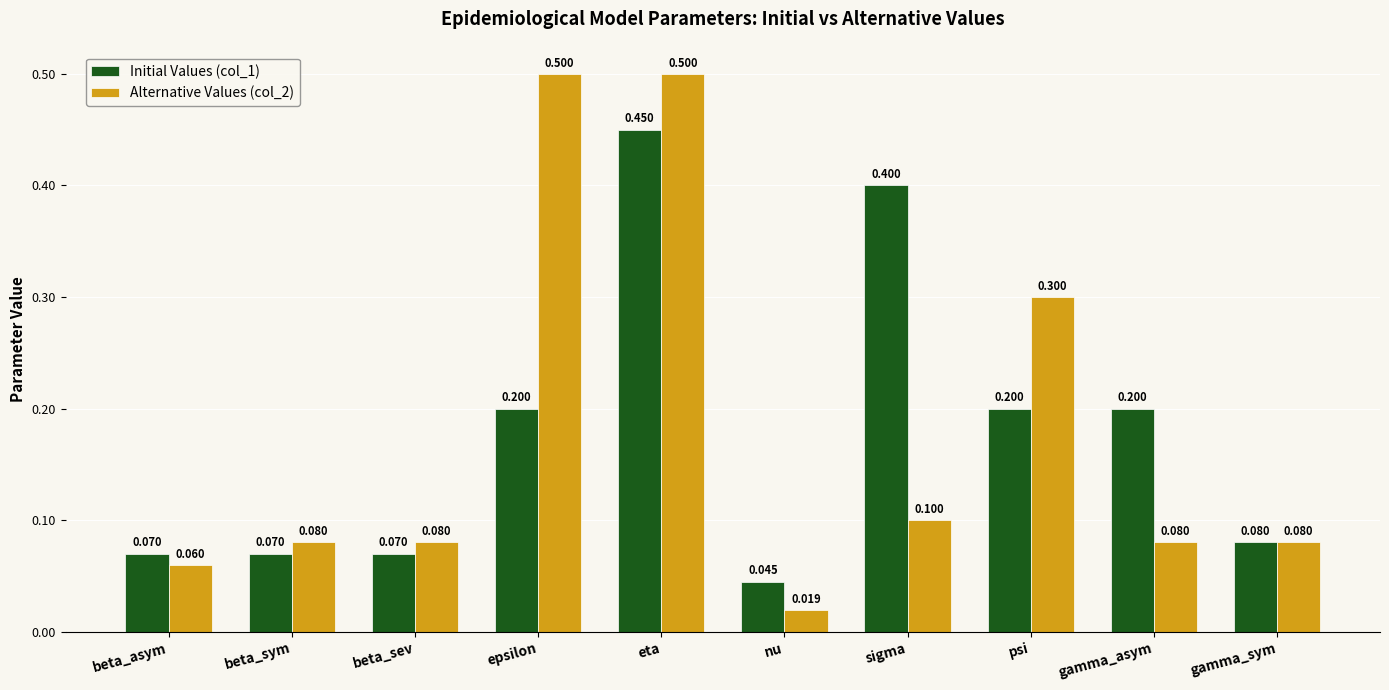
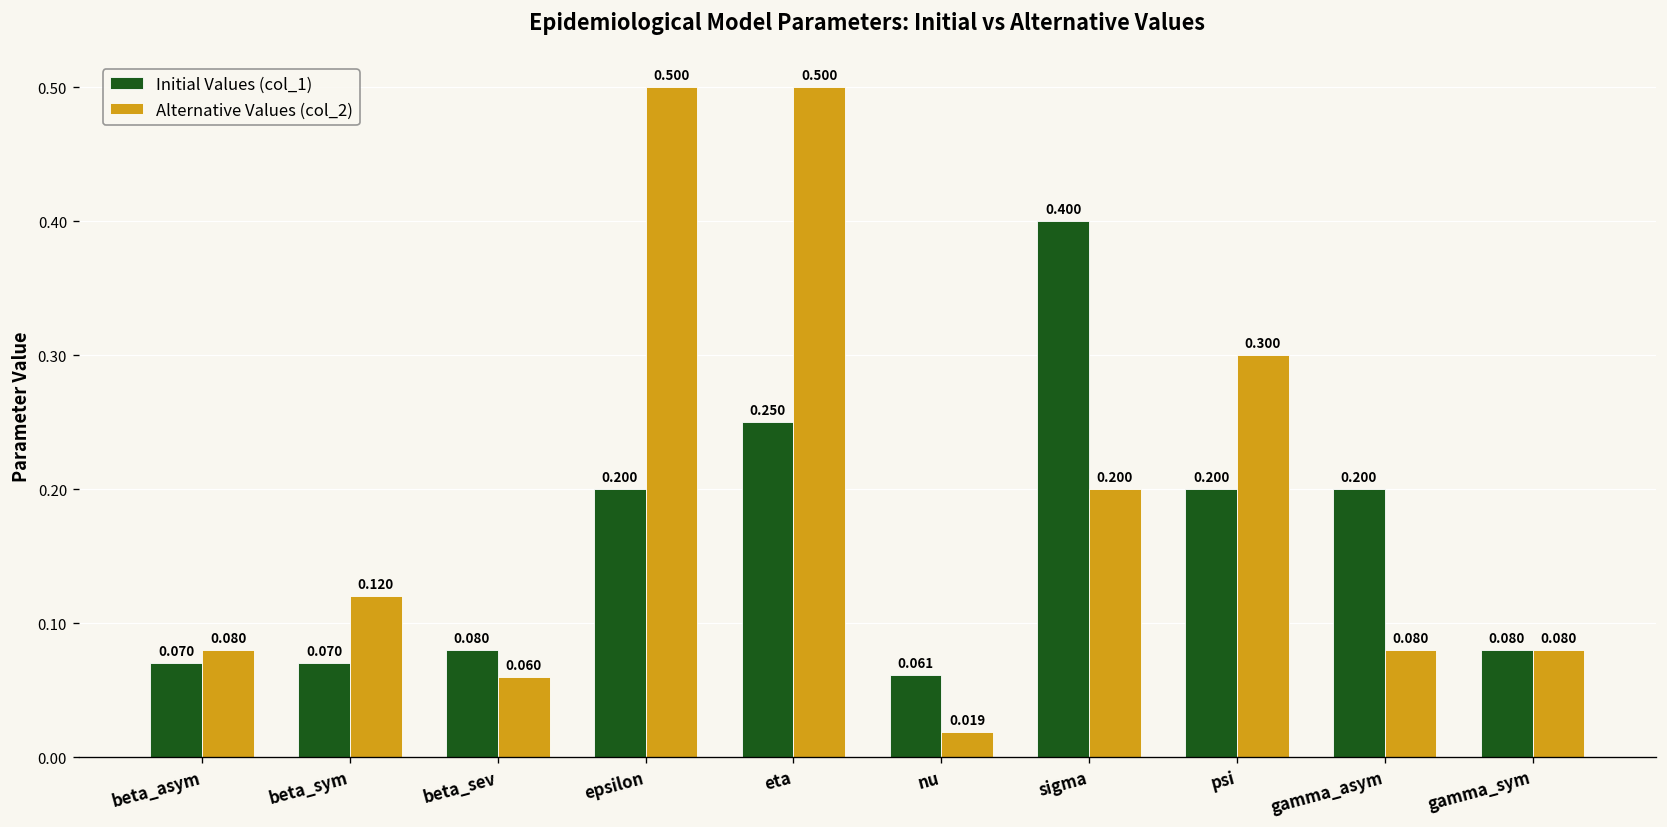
  {
    "Initial Values (col_1)": {
      "beta_asym": 0.070,
      "beta_sym": 0.070,
-     "beta_sev": 0.070,
+     "beta_sev": 0.080,
      "epsilon": 0.200,
-     "eta": 0.450,
-     "nu": 0.045,
+     "eta": 0.250,
+     "nu": 0.061,
      "sigma": 0.400,
      "psi": 0.200,
      "gamma_asym": 0.200,
      "gamma_sym": 0.080
    },
    "Alternative Values (col_2)": {
-     "beta_asym": 0.060,
-     "beta_sym": 0.080,
-     "beta_sev": 0.080,
+     "beta_asym": 0.080,
+     "beta_sym": 0.120,
+     "beta_sev": 0.060,
      "epsilon": 0.500,
      "eta": 0.500,
      "nu": 0.019,
-     "sigma": 0.100,
+     "sigma": 0.200,
      "psi": 0.300,
      "gamma_asym": 0.080,
      "gamma_sym": 0.080
    }
  }
